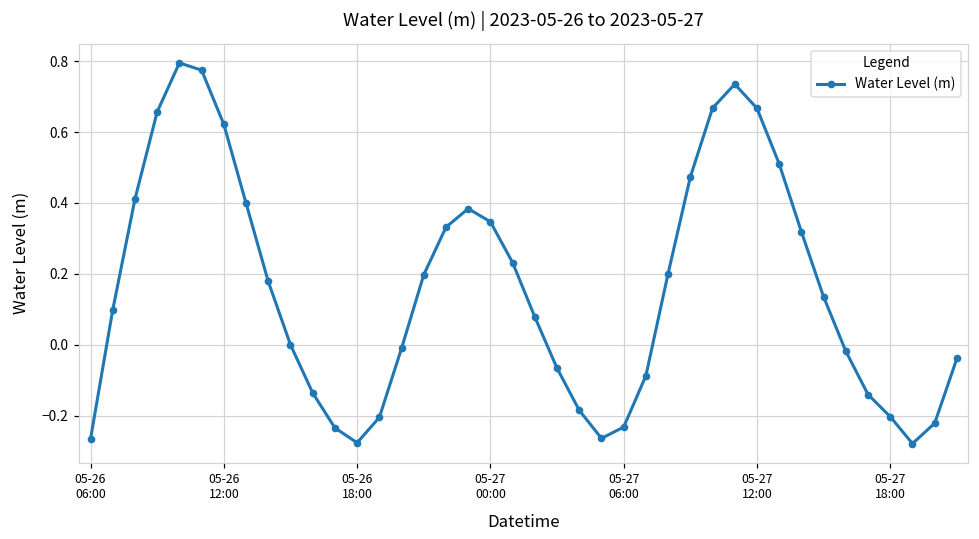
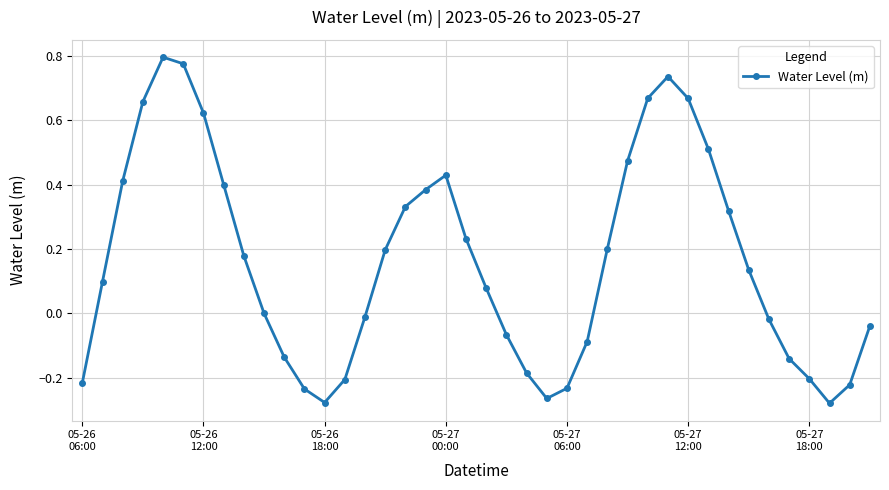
  {
-   "05-26 06:00": -0.27,
+   "05-26 06:00": -0.22,
    "05-26 12:00": 0.62,
    "05-26 18:00": -0.28,
-   "05-27 00:00": 0.35,
+   "05-27 00:00": 0.43,
    "05-27 06:00": -0.23,
    "05-27 12:00": 0.67,
    "05-27 18:00": -0.20
  }
